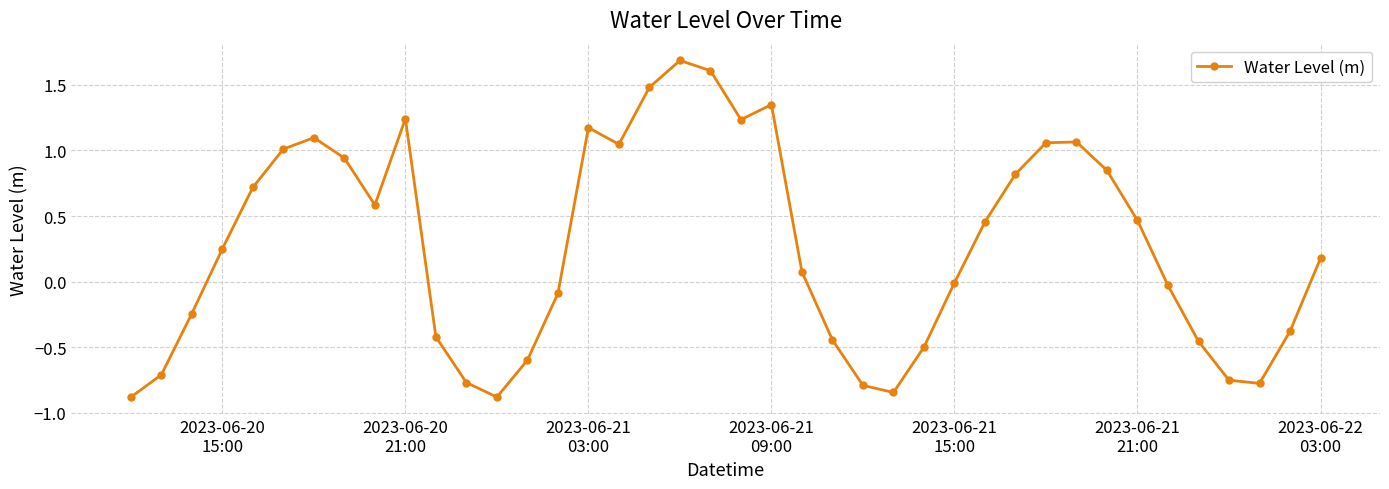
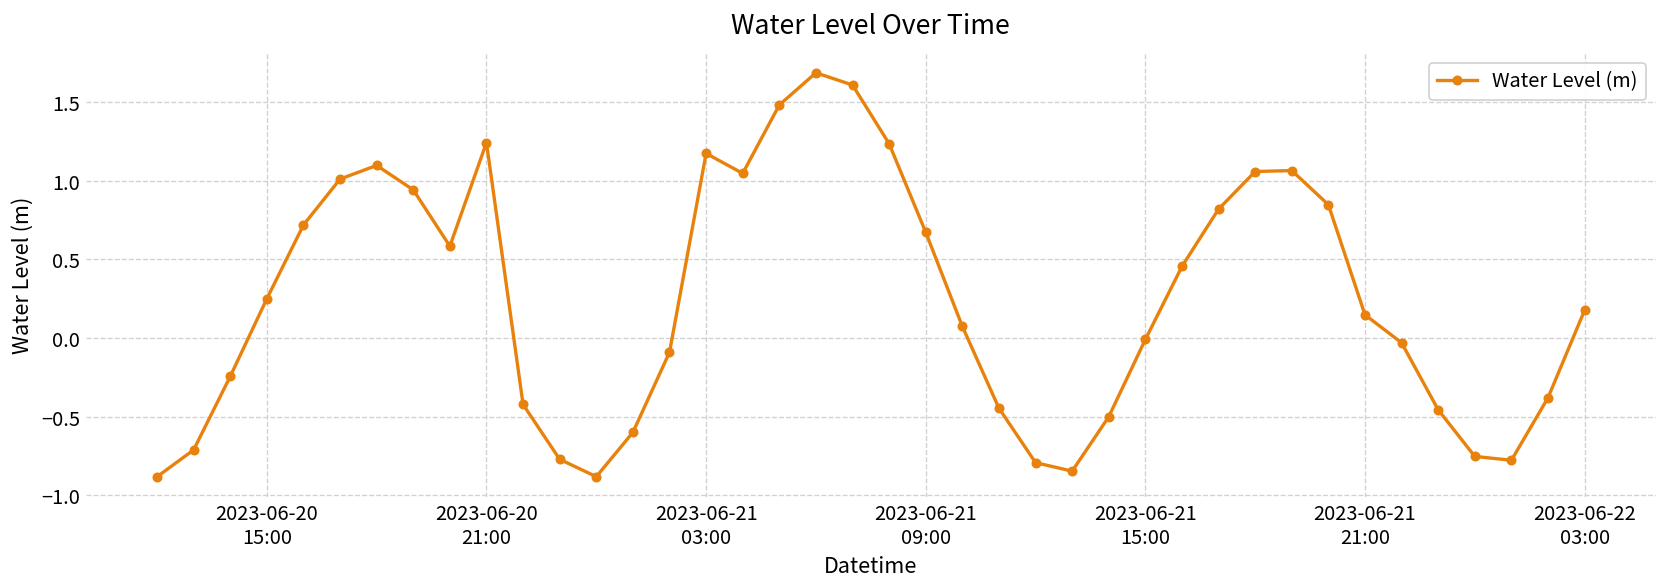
  {
    "2023-06-20 15:00": 0.25,
    "2023-06-20 21:00": 1.24,
    "2023-06-21 03:00": 1.17,
-   "2023-06-21 09:00": 1.35,
+   "2023-06-21 09:00": 0.67,
    "2023-06-21 15:00": -0.01,
-   "2023-06-21 21:00": 0.47,
+   "2023-06-21 21:00": 0.15,
    "2023-06-22 03:00": 0.18
  }
